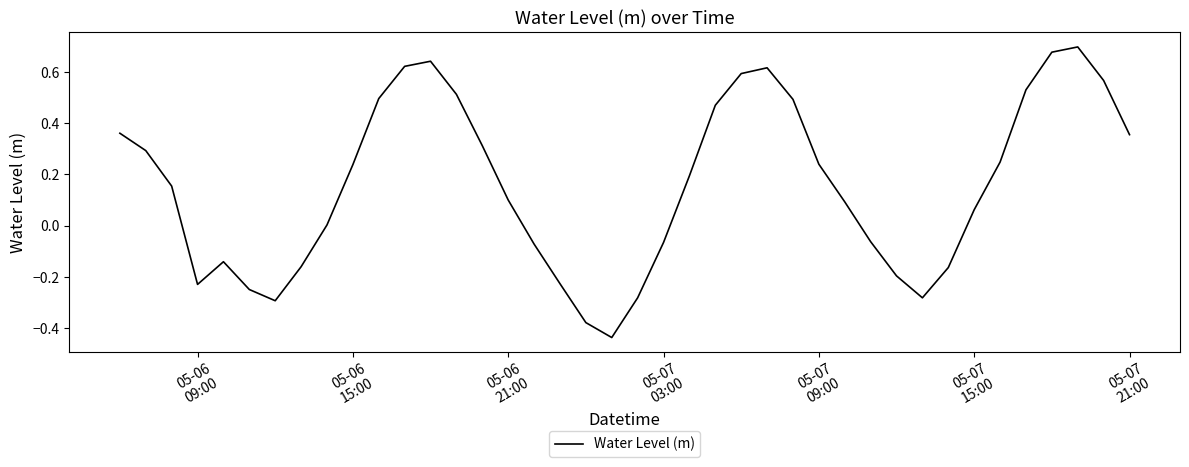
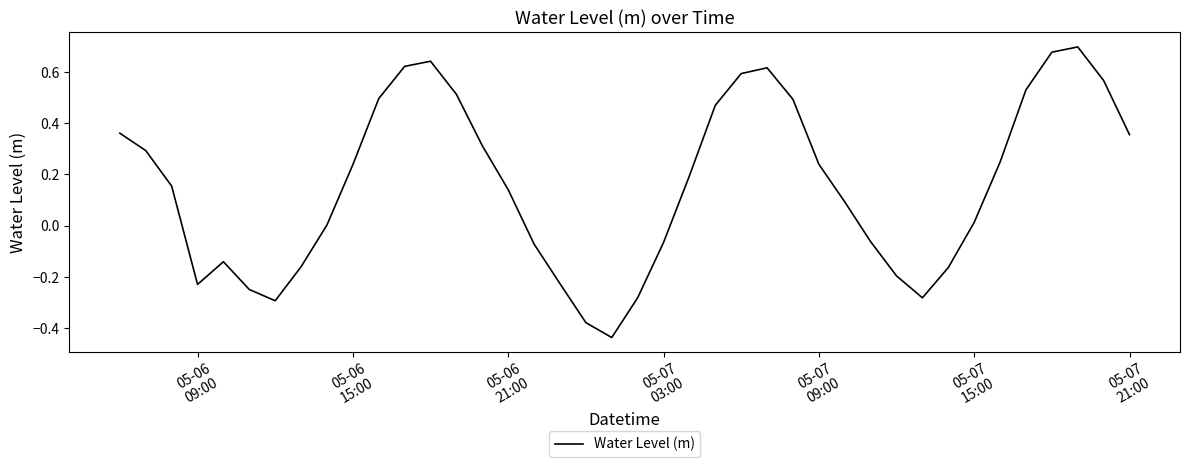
  {
    "05-06 09:00": -0.23,
    "05-06 15:00": 0.24,
-   "05-06 21:00": 0.10,
+   "05-06 21:00": 0.14,
    "05-07 03:00": -0.07,
    "05-07 09:00": 0.24,
-   "05-07 15:00": 0.06,
+   "05-07 15:00": 0.01,
    "05-07 21:00": 0.36
  }
